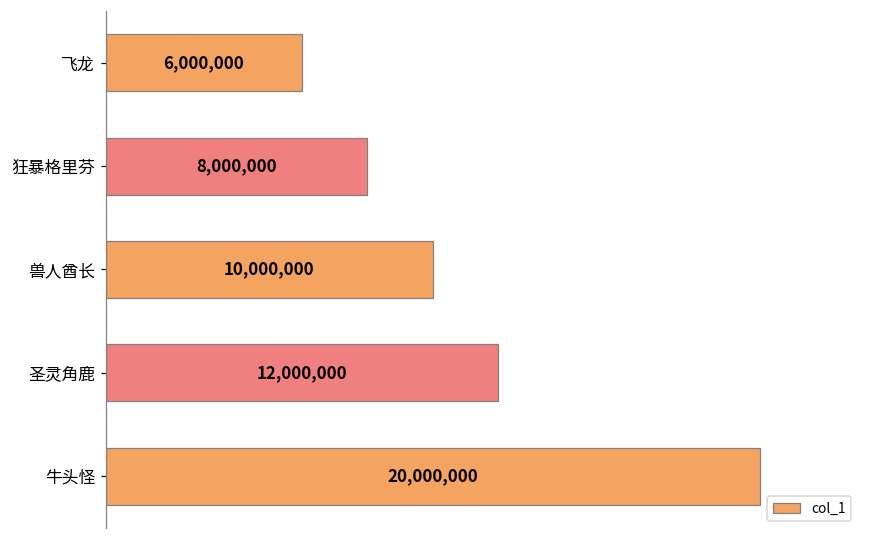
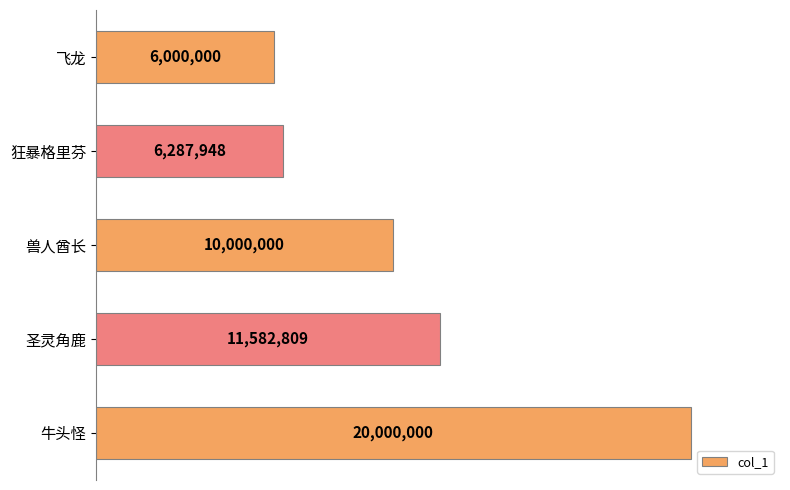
  {
    "飞龙": "6,000,000",
-   "狂暴格里芬": "8,000,000",
+   "狂暴格里芬": "6,287,948",
    "兽人酋长": "10,000,000",
-   "圣灵角鹿": "12,000,000",
+   "圣灵角鹿": "11,582,809",
    "牛头怪": "20,000,000"
  }
